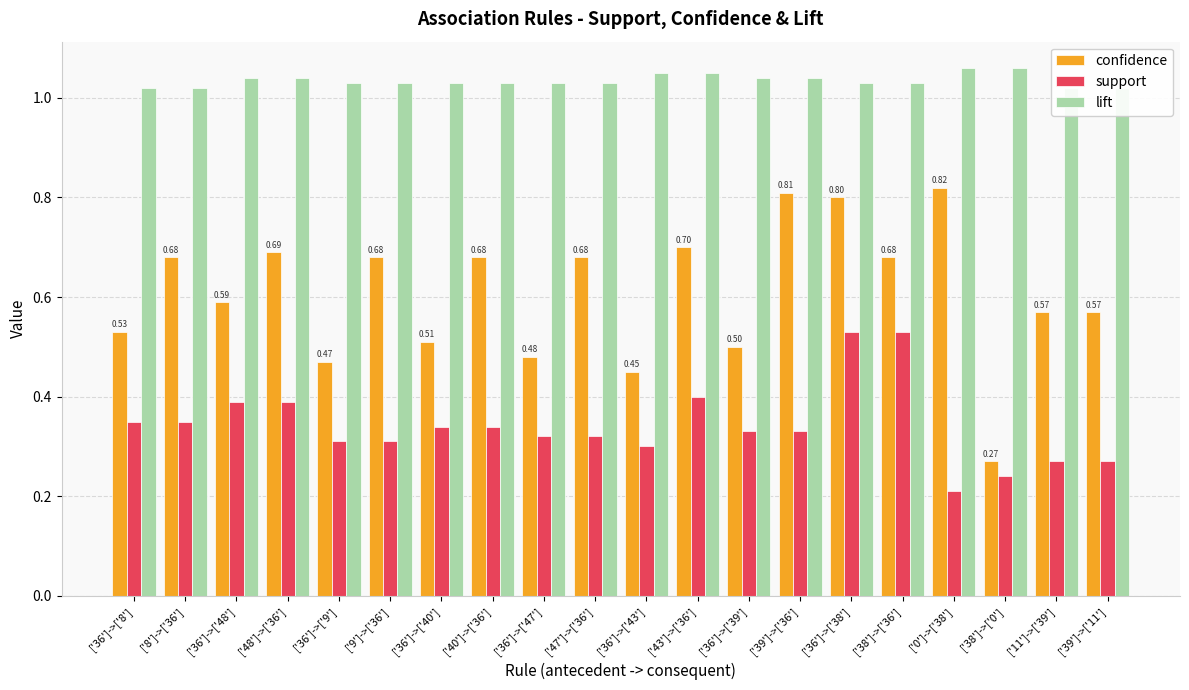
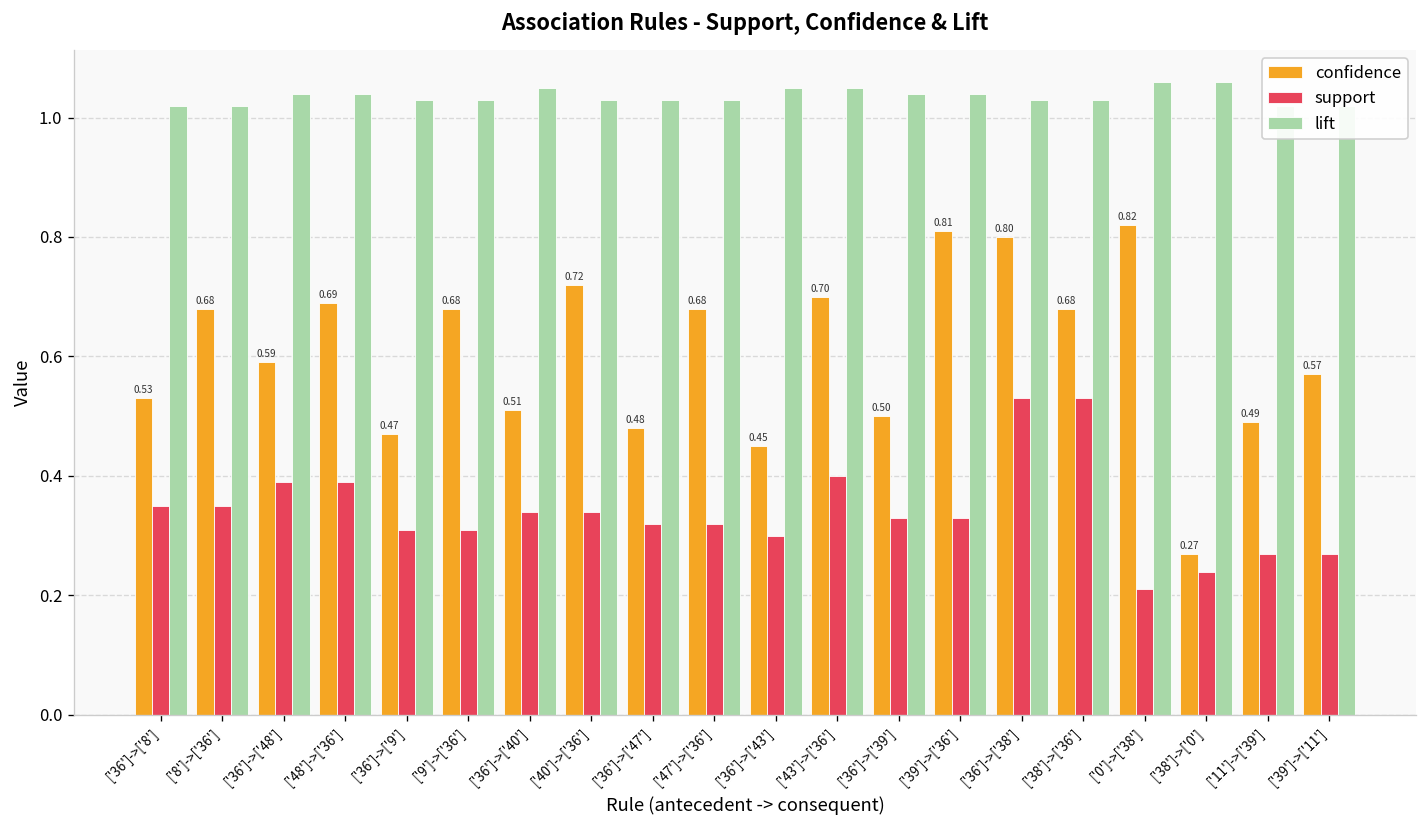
  {
    "confidence": {
      "['36']->['8']": 0.53,
      "['8']->['36']": 0.68,
      "['36']->['48']": 0.59,
      "['48']->['36']": 0.69,
      "['36']->['9']": 0.47,
      "['9']->['36']": 0.68,
      "['36']->['40']": 0.51,
-     "['40']->['36']": 0.68,
+     "['40']->['36']": 0.72,
      "['36']->['47']": 0.48,
      "['47']->['36']": 0.68,
      "['36']->['43']": 0.45,
      "['43']->['36']": 0.70,
      "['36']->['39']": 0.50,
      "['39']->['36']": 0.81,
      "['36']->['38']": 0.80,
      "['38']->['36']": 0.68,
      "['0']->['38']": 0.82,
      "['38']->['0']": 0.27,
-     "['11']->['39']": 0.57,
+     "['11']->['39']": 0.49,
      "['39']->['11']": 0.57
    },
    "support": {
      "['36']->['8']": 0.35,
      "['8']->['36']": 0.35,
      "['36']->['48']": 0.39,
      "['48']->['36']": 0.39,
      "['36']->['9']": 0.31,
      "['9']->['36']": 0.31,
      "['36']->['40']": 0.34,
      "['40']->['36']": 0.34,
      "['36']->['47']": 0.32,
      "['47']->['36']": 0.32,
      "['36']->['43']": 0.30,
      "['43']->['36']": 0.40,
      "['36']->['39']": 0.33,
      "['39']->['36']": 0.33,
      "['36']->['38']": 0.53,
      "['38']->['36']": 0.53,
      "['0']->['38']": 0.21,
      "['38']->['0']": 0.24,
      "['11']->['39']": 0.27,
      "['39']->['11']": 0.27
    },
    "lift": {
      "['36']->['8']": 1.02,
      "['8']->['36']": 1.02,
      "['36']->['48']": 1.04,
      "['48']->['36']": 1.04,
      "['36']->['9']": 1.03,
      "['9']->['36']": 1.03,
-     "['36']->['40']": 1.03,
+     "['36']->['40']": 1.05,
      "['40']->['36']": 1.03,
      "['36']->['47']": 1.03,
      "['47']->['36']": 1.03,
      "['36']->['43']": 1.05,
      "['43']->['36']": 1.05,
      "['36']->['39']": 1.04,
      "['39']->['36']": 1.04,
      "['36']->['38']": 1.03,
      "['38']->['36']": 1.03,
      "['0']->['38']": 1.06,
      "['38']->['0']": 1.06
    }
  }
